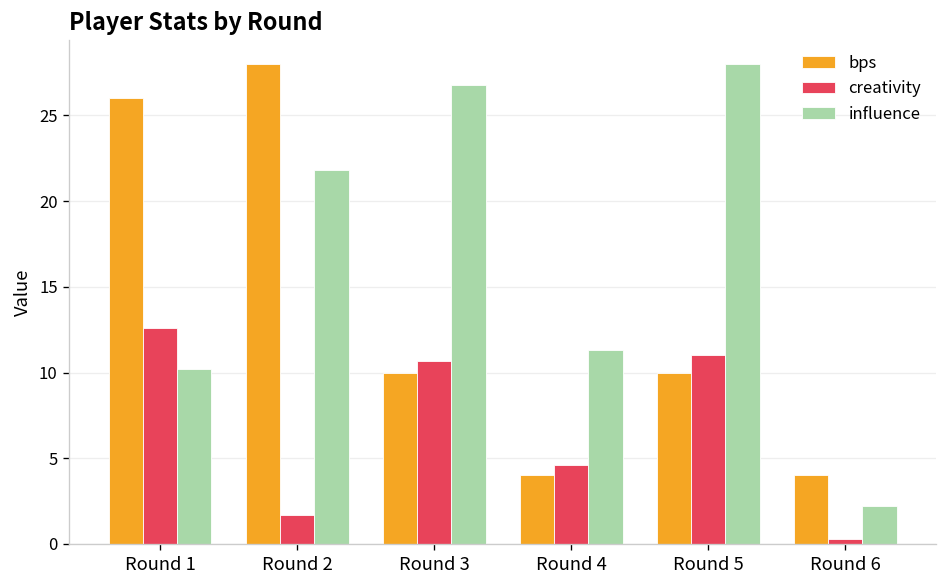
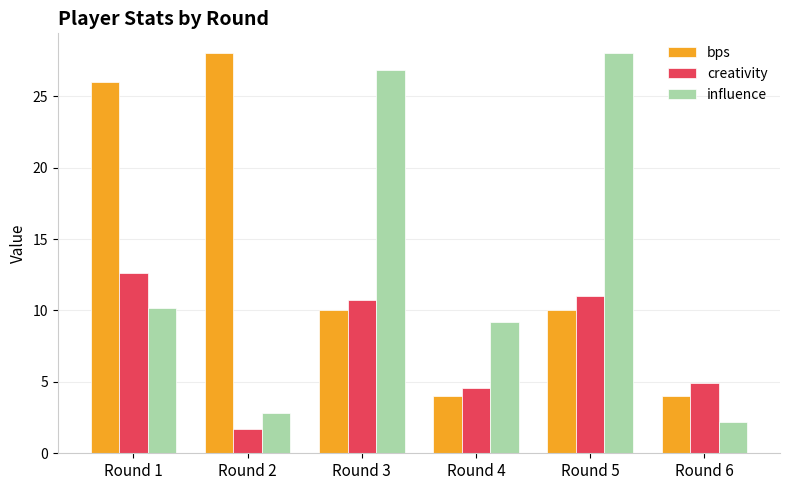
  {
    "bps": {
      "Round 1": 26.0,
      "Round 2": 28.0,
      "Round 3": 10.0,
      "Round 4": 4.0,
      "Round 5": 10.0,
      "Round 6": 4.0
    },
    "creativity": {
      "Round 1": 12.6,
      "Round 2": 1.7,
      "Round 3": 10.7,
      "Round 4": 4.6,
      "Round 5": 11.0,
-     "Round 6": 0.3
+     "Round 6": 4.9
    },
    "influence": {
      "Round 1": 10.2,
-     "Round 2": 21.8,
+     "Round 2": 2.8,
      "Round 3": 26.8,
-     "Round 4": 11.3,
+     "Round 4": 9.2,
      "Round 5": 28.0,
      "Round 6": 2.2
    }
  }
